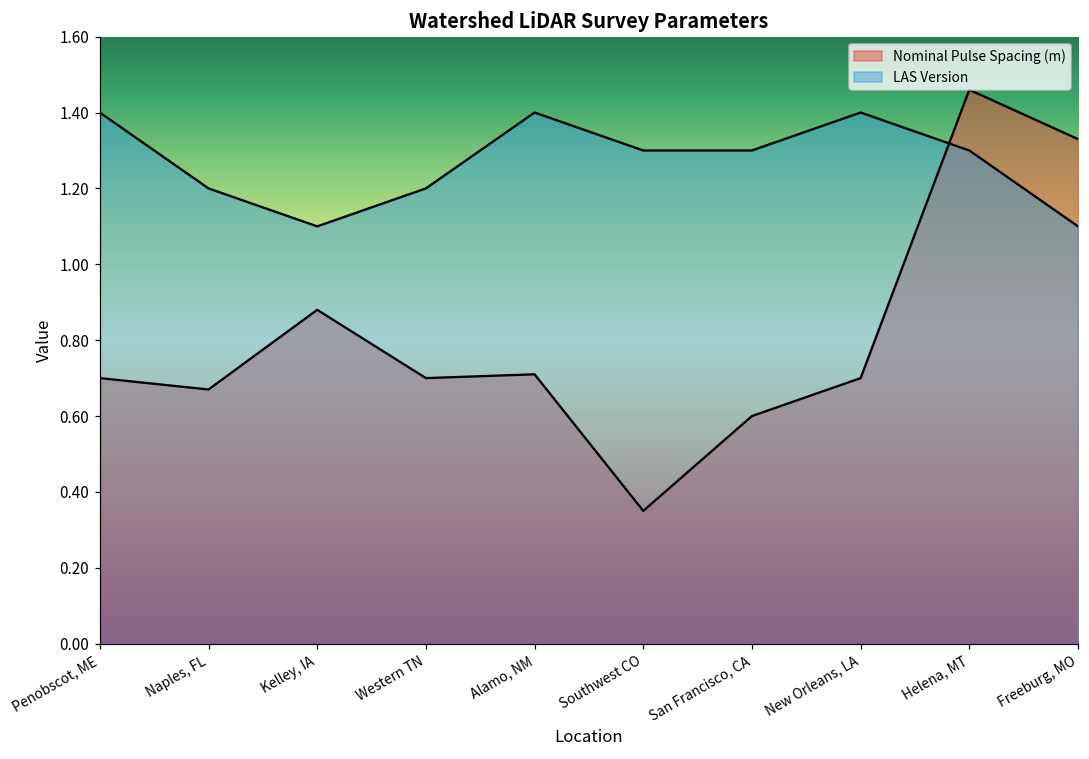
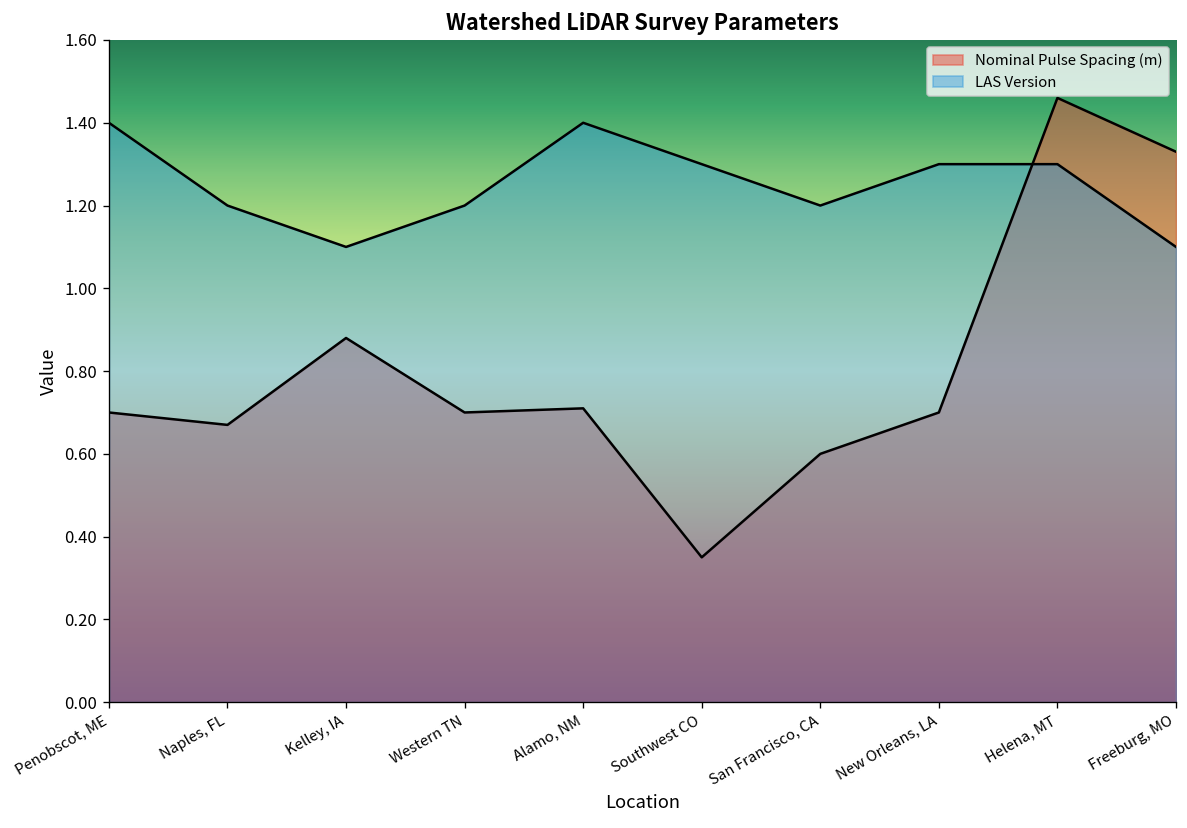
  {
    "Nominal Pulse Spacing (m)": {
      "Penobscot, ME": 0.7,
      "Naples, FL": 0.67,
      "Kelley, IA": 0.88,
      "Western TN": 0.7,
      "Alamo, NM": 0.71,
      "Southwest CO": 0.35,
      "San Francisco, CA": 0.6,
      "New Orleans, LA": 0.7,
      "Freeburg, MO": 1.33
    },
    "LAS Version": {
      "Penobscot, ME": 1.4,
      "Naples, FL": 1.2,
      "Kelley, IA": 1.1,
      "Western TN": 1.2,
      "Alamo, NM": 1.4,
      "Southwest CO": 1.3,
-     "San Francisco, CA": 1.3,
-     "New Orleans, LA": 1.4,
+     "San Francisco, CA": 1.2,
+     "New Orleans, LA": 1.3,
      "Helena, MT": 1.3,
      "Freeburg, MO": 1.1
    }
  }
